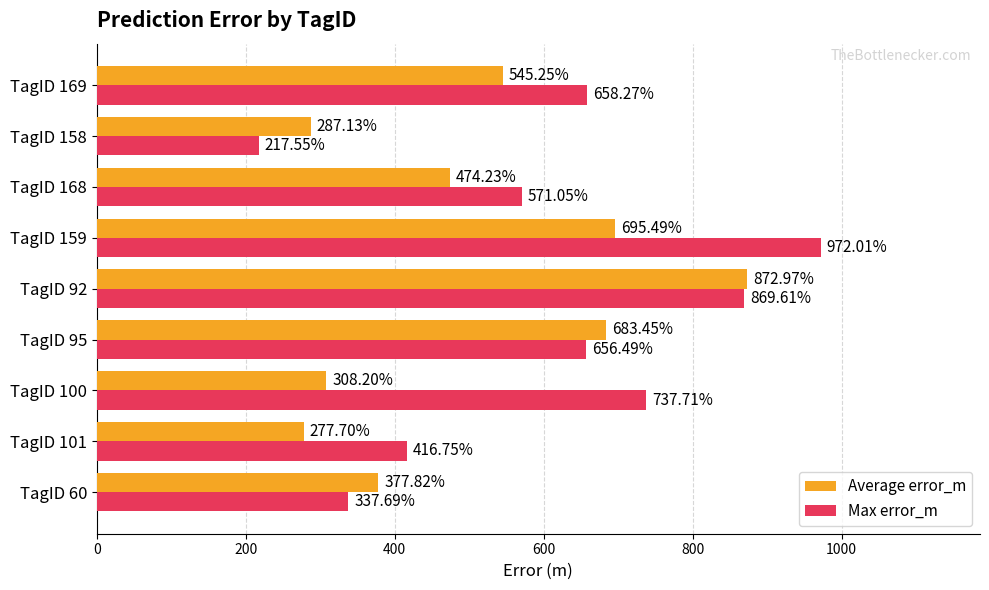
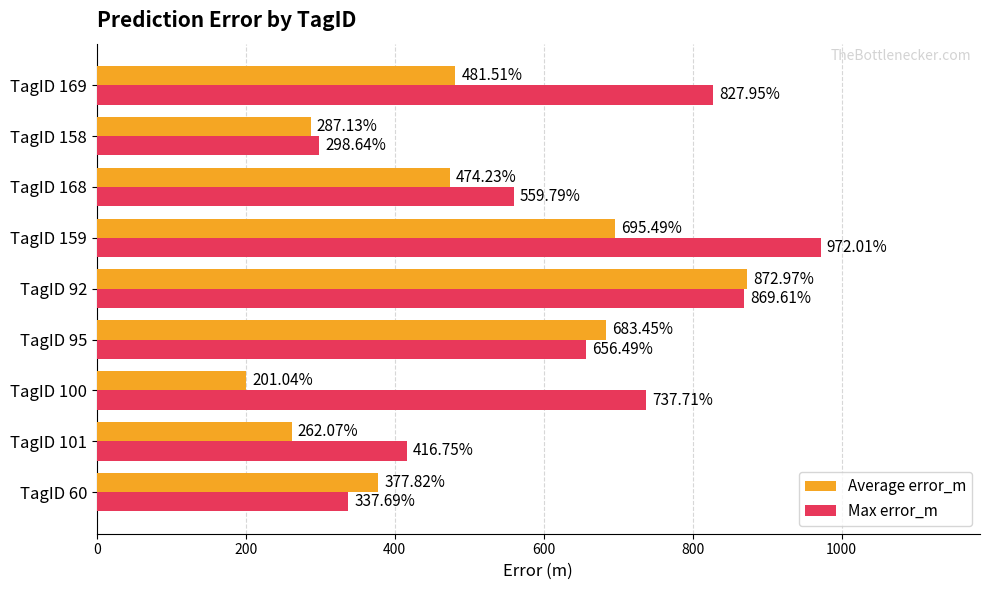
  {
    "Average error_m": {
-     "TagID 169": "545.25%",
+     "TagID 169": "481.51%",
      "TagID 158": "287.13%",
      "TagID 168": "474.23%",
      "TagID 159": "695.49%",
      "TagID 92": "872.97%",
      "TagID 95": "683.45%",
-     "TagID 100": "308.20%",
-     "TagID 101": "277.70%",
+     "TagID 100": "201.04%",
+     "TagID 101": "262.07%",
      "TagID 60": "377.82%"
    },
    "Max error_m": {
-     "TagID 169": "658.27%",
-     "TagID 158": "217.55%",
-     "TagID 168": "571.05%",
+     "TagID 169": "827.95%",
+     "TagID 158": "298.64%",
+     "TagID 168": "559.79%",
      "TagID 159": "972.01%",
      "TagID 92": "869.61%",
      "TagID 95": "656.49%",
      "TagID 100": "737.71%",
      "TagID 101": "416.75%",
      "TagID 60": "337.69%"
    }
  }
